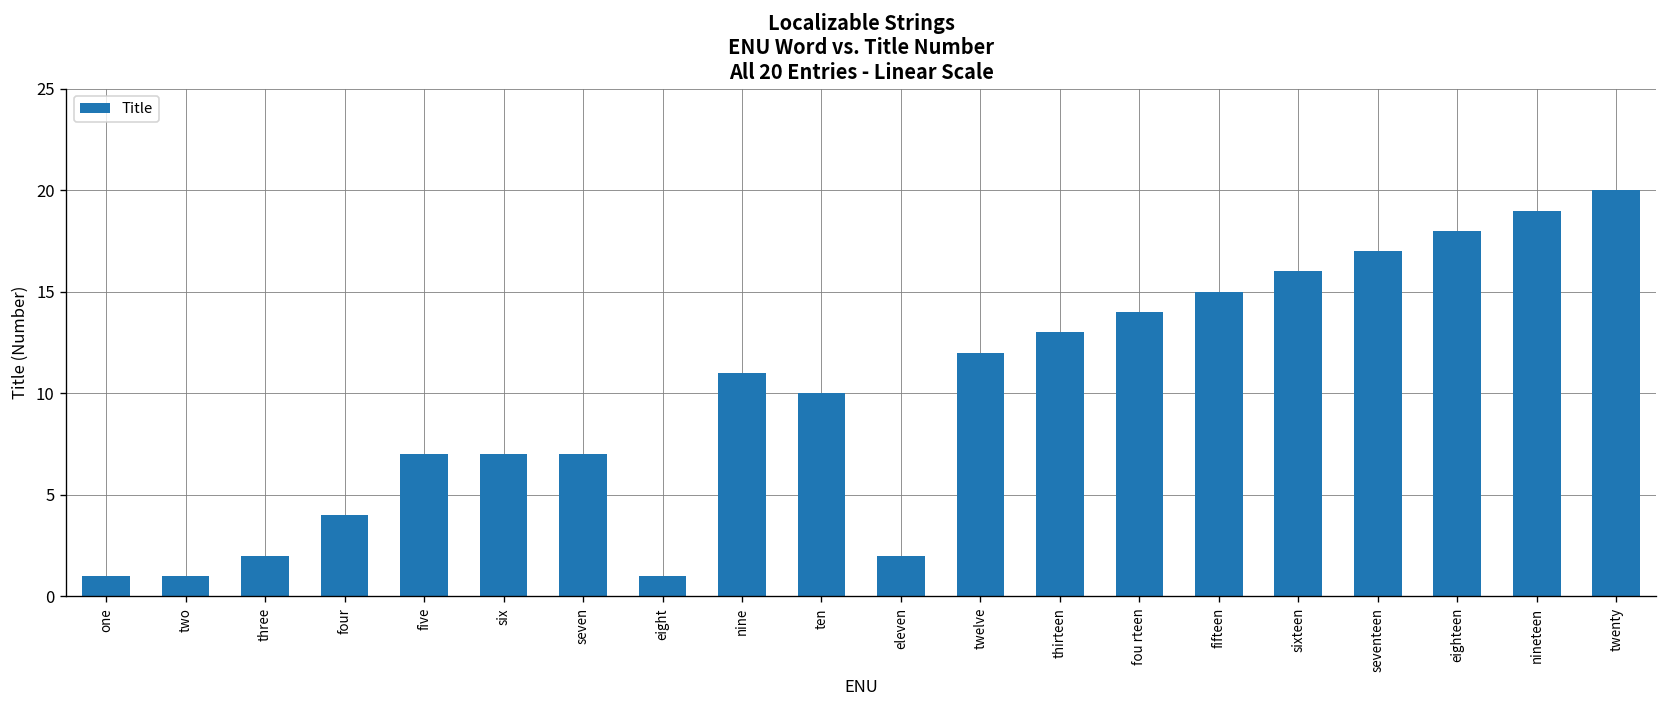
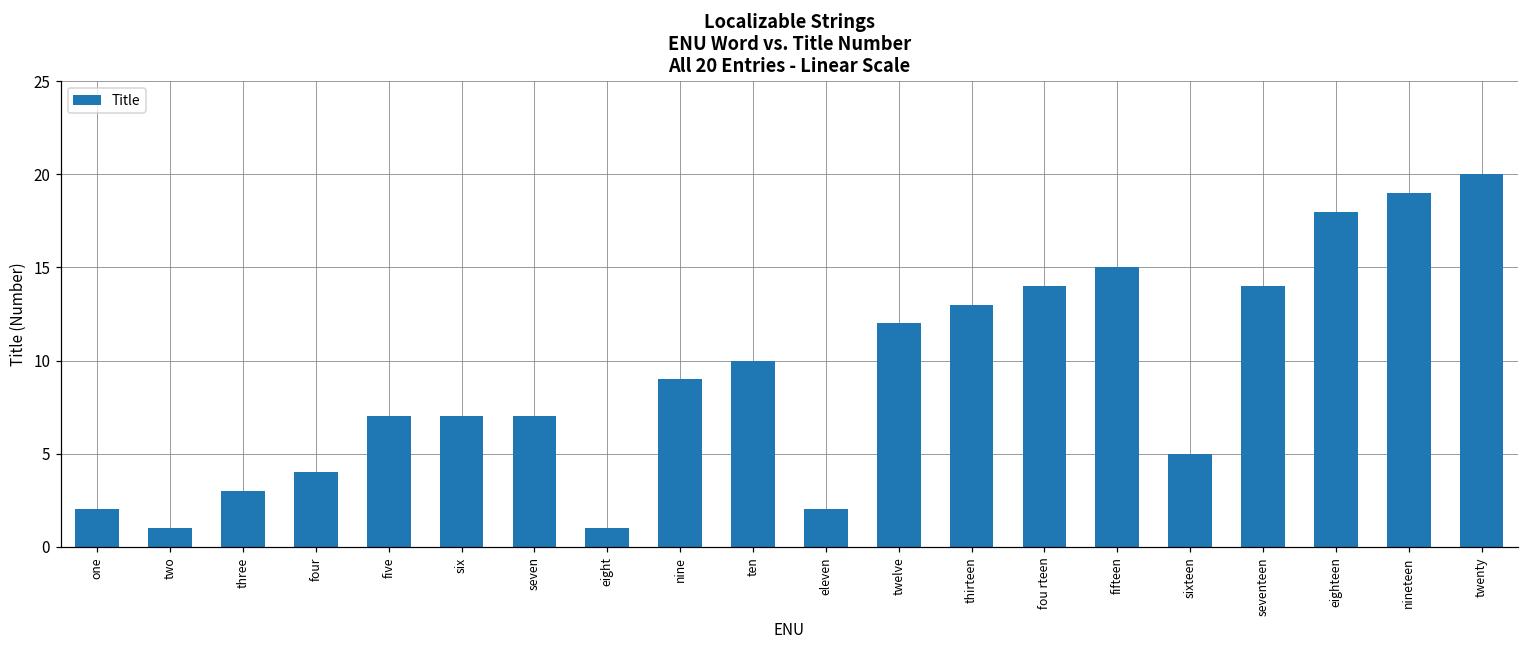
  {
-   "one": 1,
+   "one": 2,
    "two": 1,
-   "three": 2,
+   "three": 3,
    "four": 4,
    "five": 7,
    "six": 7,
    "seven": 7,
    "eight": 1,
-   "nine": 11,
+   "nine": 9,
    "ten": 10,
    "eleven": 2,
    "twelve": 12,
    "thirteen": 13,
    "fou rteen": 14,
    "fifteen": 15,
-   "sixteen": 16,
-   "seventeen": 17,
+   "sixteen": 5,
+   "seventeen": 14,
    "eighteen": 18,
    "nineteen": 19,
    "twenty": 20
  }
